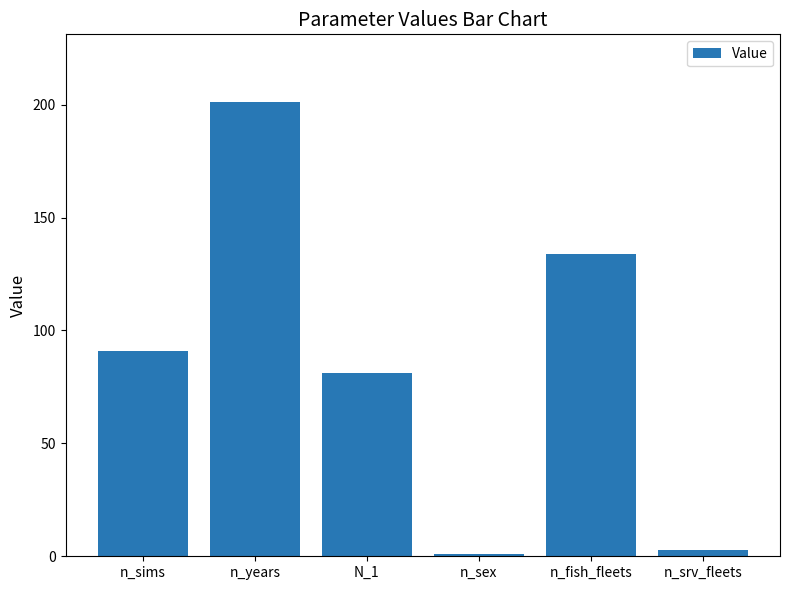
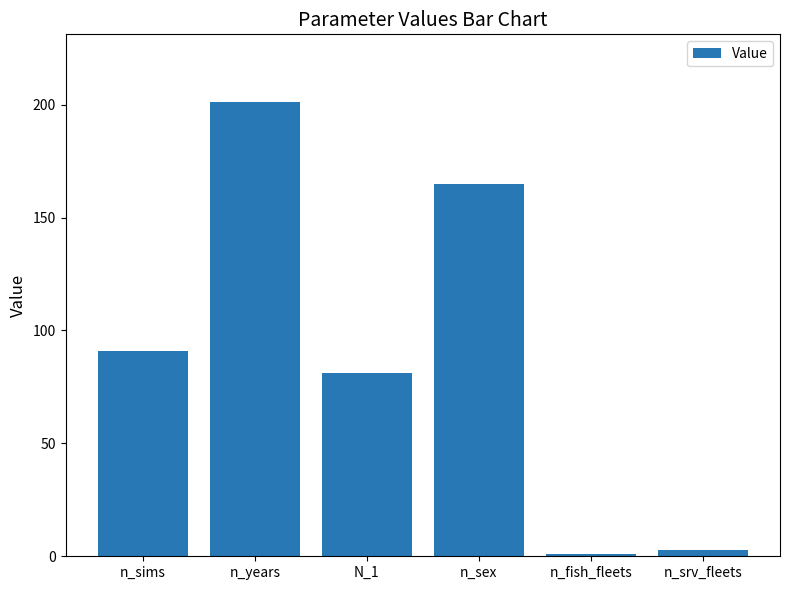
  {
    "n_sims": 91,
    "n_years": 201,
    "N_1": 81,
-   "n_sex": 1,
-   "n_fish_fleets": 134,
+   "n_sex": 165,
+   "n_fish_fleets": 1,
    "n_srv_fleets": 3
  }
